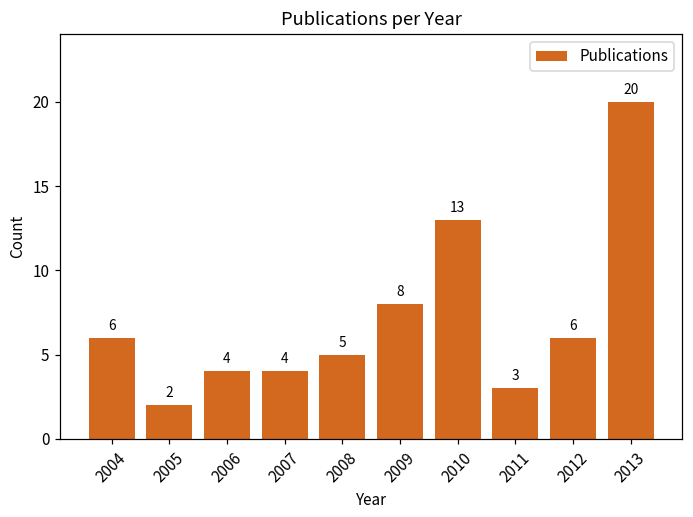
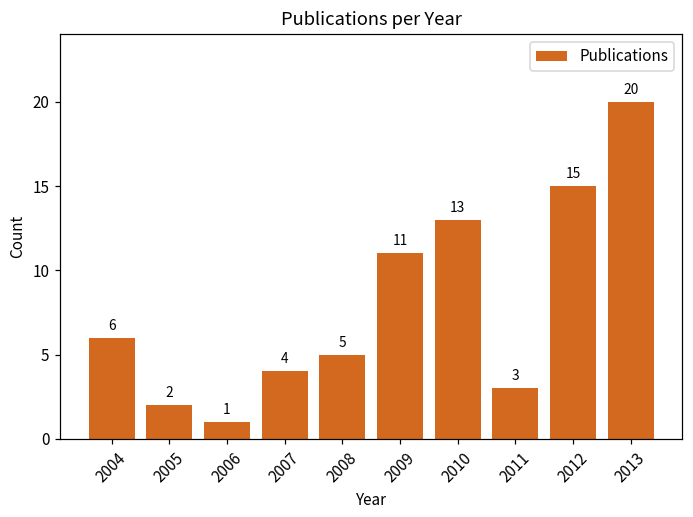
  {
    "2004": 6,
    "2005": 2,
-   "2006": 4,
+   "2006": 1,
    "2007": 4,
    "2008": 5,
-   "2009": 8,
+   "2009": 11,
    "2010": 13,
    "2011": 3,
-   "2012": 6,
+   "2012": 15,
    "2013": 20
  }
